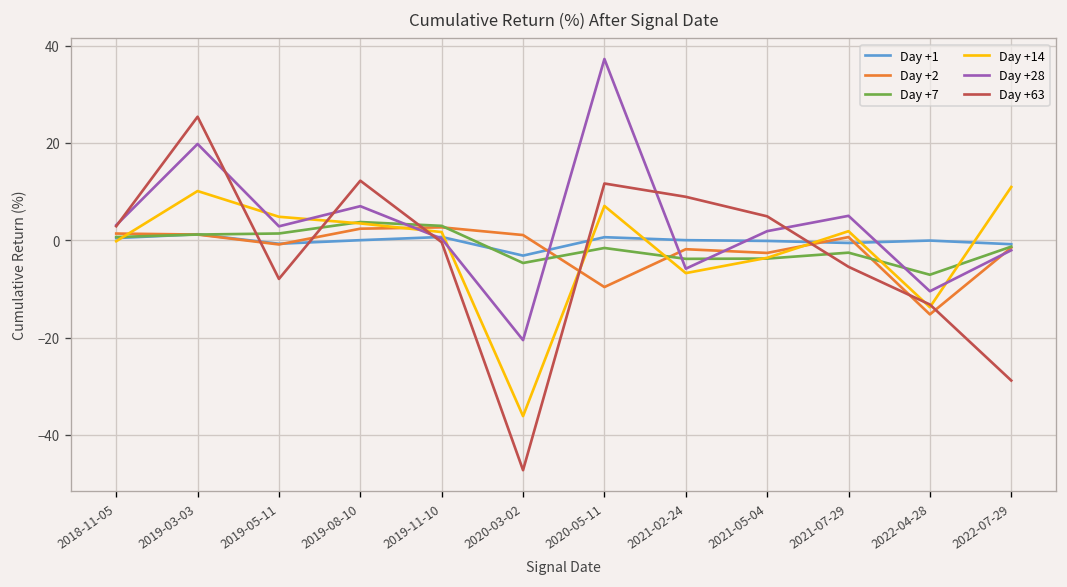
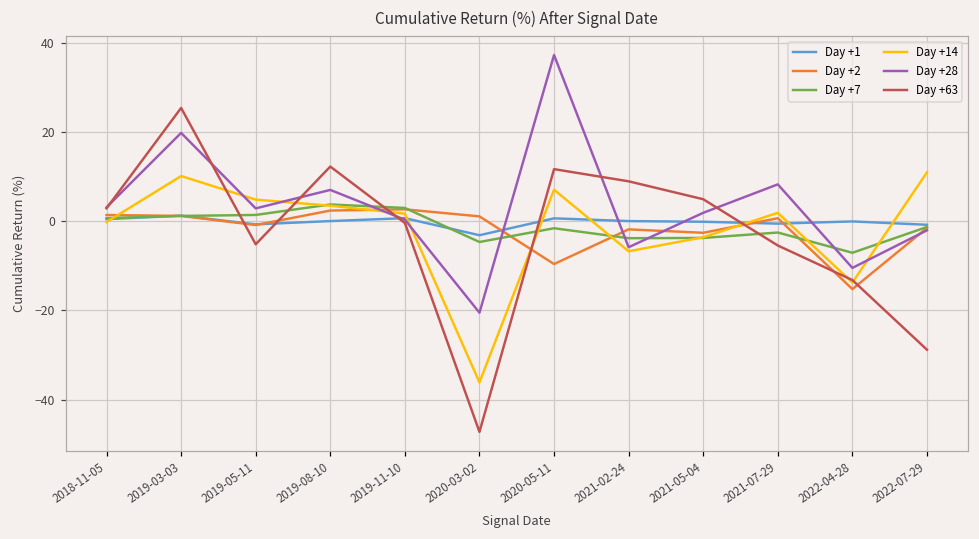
  {
    "Day +1": {
      "2019-08-10": 0,
      "2020-03-02": -3,
      "2020-05-11": 1,
      "2021-02-24": 0,
      "2021-05-04": 0,
      "2021-07-29": -1,
      "2022-04-28": 0
    },
    "Day +2": {
      "2018-11-05": 1,
      "2019-08-10": 2,
      "2020-03-02": 1,
      "2020-05-11": -10,
      "2021-02-24": -2,
      "2021-05-04": -3,
      "2021-07-29": 1,
      "2022-04-28": -15
    },
    "Day +7": {
      "2019-05-11": 1,
      "2020-03-02": -5,
      "2020-05-11": -2,
      "2021-02-24": -4,
      "2021-07-29": -3,
      "2022-04-28": -7
    },
    "Day +14": {
      "2018-11-05": 0,
      "2019-03-03": 10,
      "2019-05-11": 5,
      "2019-11-10": 2,
      "2020-03-02": -36,
      "2020-05-11": 7,
      "2021-02-24": -7,
      "2021-07-29": 2,
      "2022-07-29": 11
    },
    "Day +28": {
      "2019-03-03": 20,
      "2019-05-11": 3,
      "2019-08-10": 7,
      "2020-03-02": -21,
      "2020-05-11": 37,
      "2021-02-24": -6,
      "2021-05-04": 2,
-     "2021-07-29": 5,
+     "2021-07-29": 8,
      "2022-04-28": -10
    },
    "Day +63": {
      "2019-03-03": 25,
-     "2019-05-11": -8,
+     "2019-05-11": -5,
      "2019-08-10": 12,
      "2019-11-10": 0,
      "2020-03-02": -47,
      "2020-05-11": 12,
      "2021-02-24": 9,
      "2021-05-04": 5,
      "2021-07-29": -5,
      "2022-07-29": -29
    }
  }
